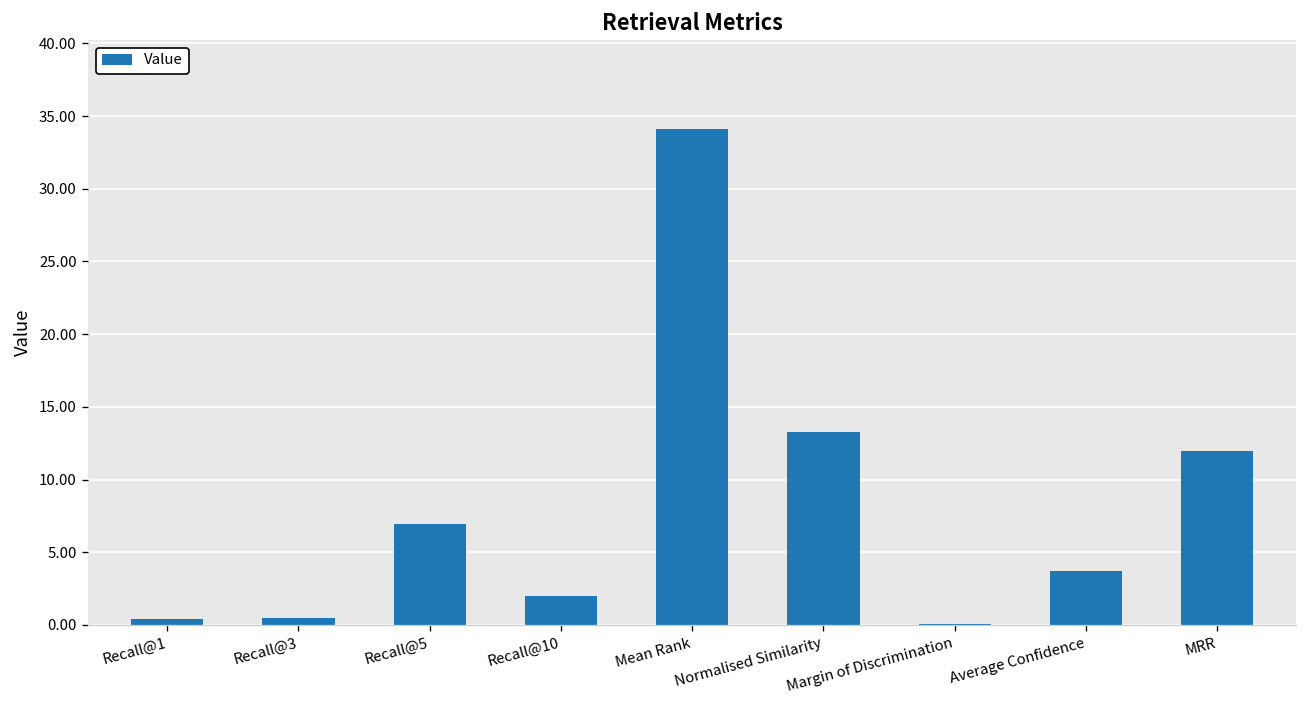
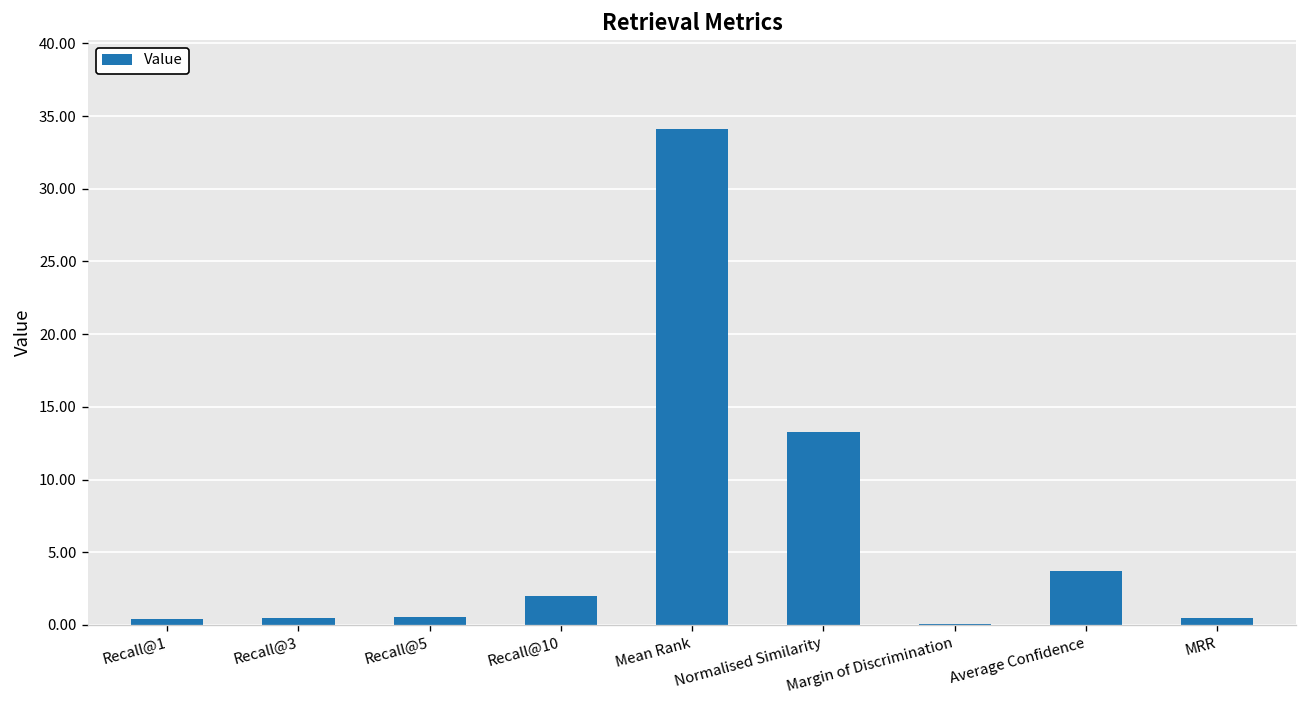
  {
    "Recall@1": 0.4,
    "Recall@3": 0.5,
-   "Recall@5": 7.0,
+   "Recall@5": 0.5,
    "Recall@10": 2.0,
    "Mean Rank": 34.1,
    "Normalised Similarity": 13.2,
    "Average Confidence": 3.7,
-   "MRR": 11.9
+   "MRR": 0.5
  }
